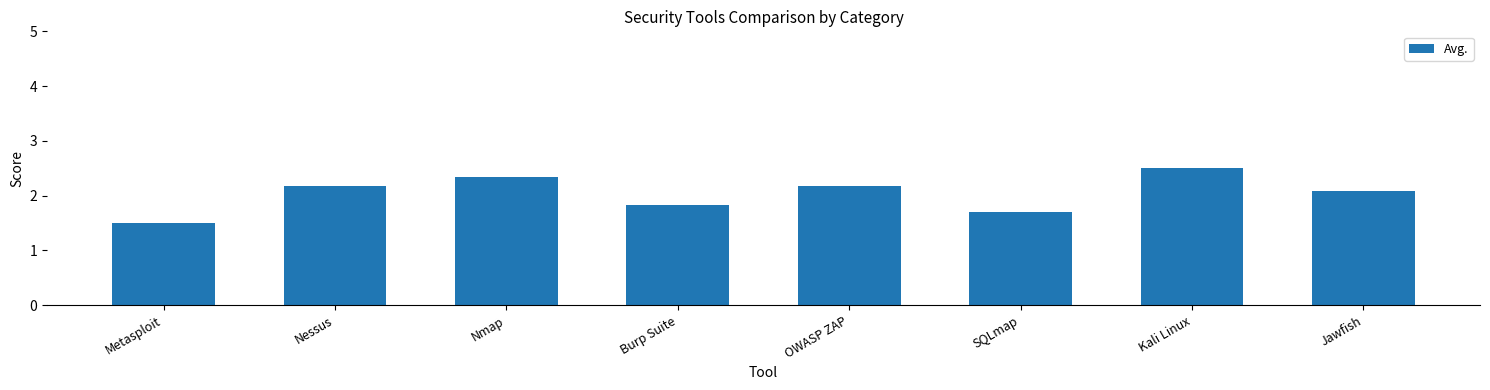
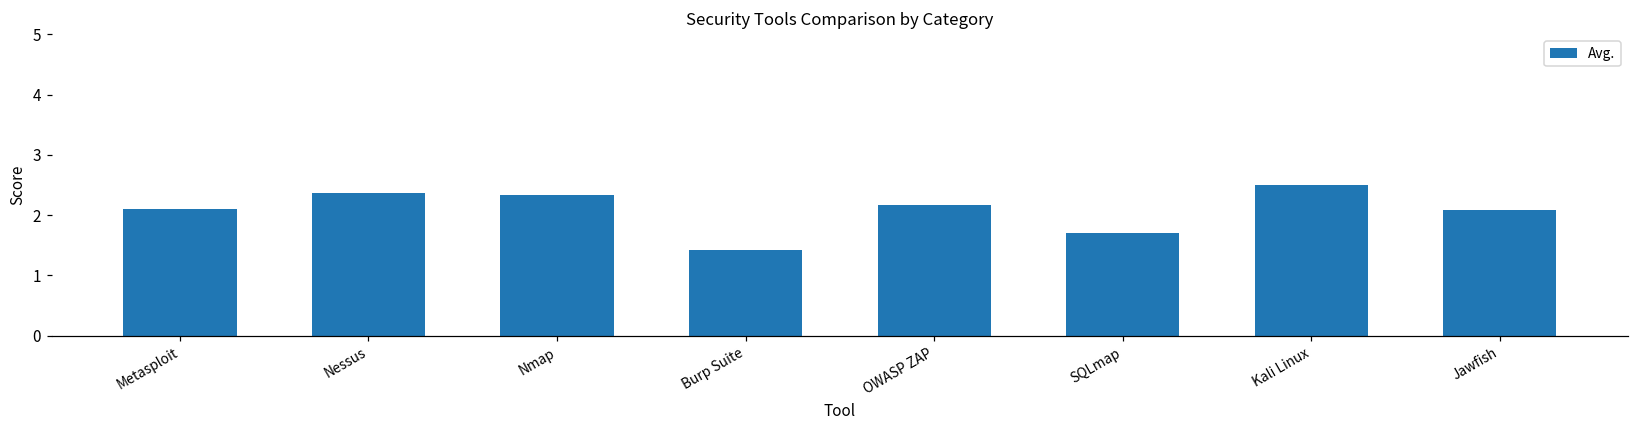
  {
-   "Metasploit": 1.5,
-   "Nessus": 2.2,
+   "Metasploit": 2.1,
+   "Nessus": 2.4,
    "Nmap": 2.3,
-   "Burp Suite": 1.8,
+   "Burp Suite": 1.4,
    "OWASP ZAP": 2.2,
    "SQLmap": 1.7,
    "Kali Linux": 2.5,
    "Jawfish": 2.1
  }
